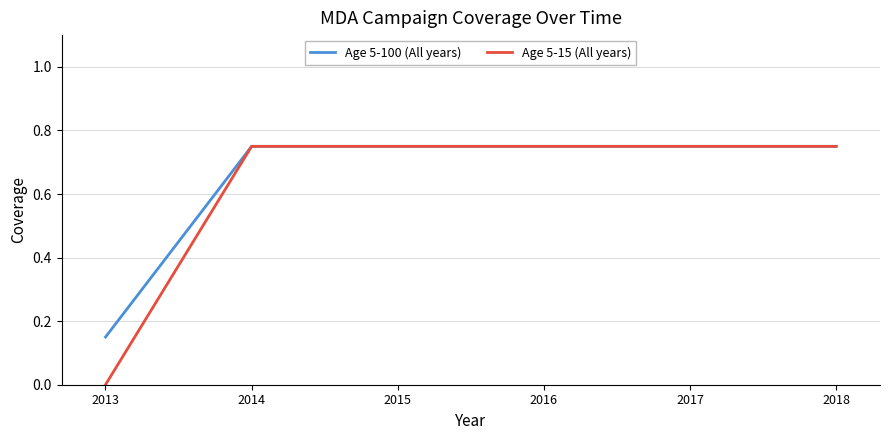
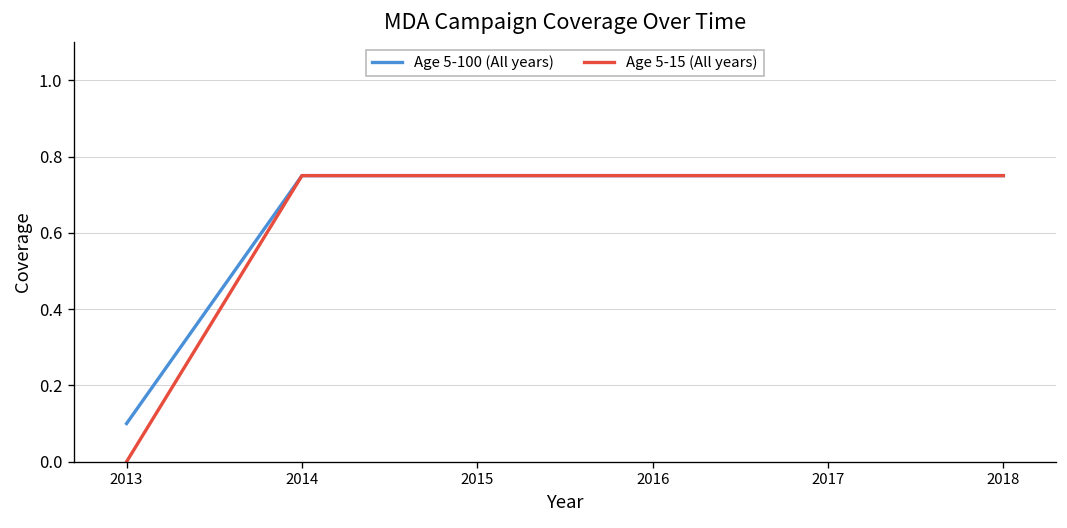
  {
    "Age 5-100 (All years)": {
-     "2013": 0.15
+     "2013": 0.10
    },
    "Age 5-15 (All years)": {
      "2013": 0.00
    }
  }
